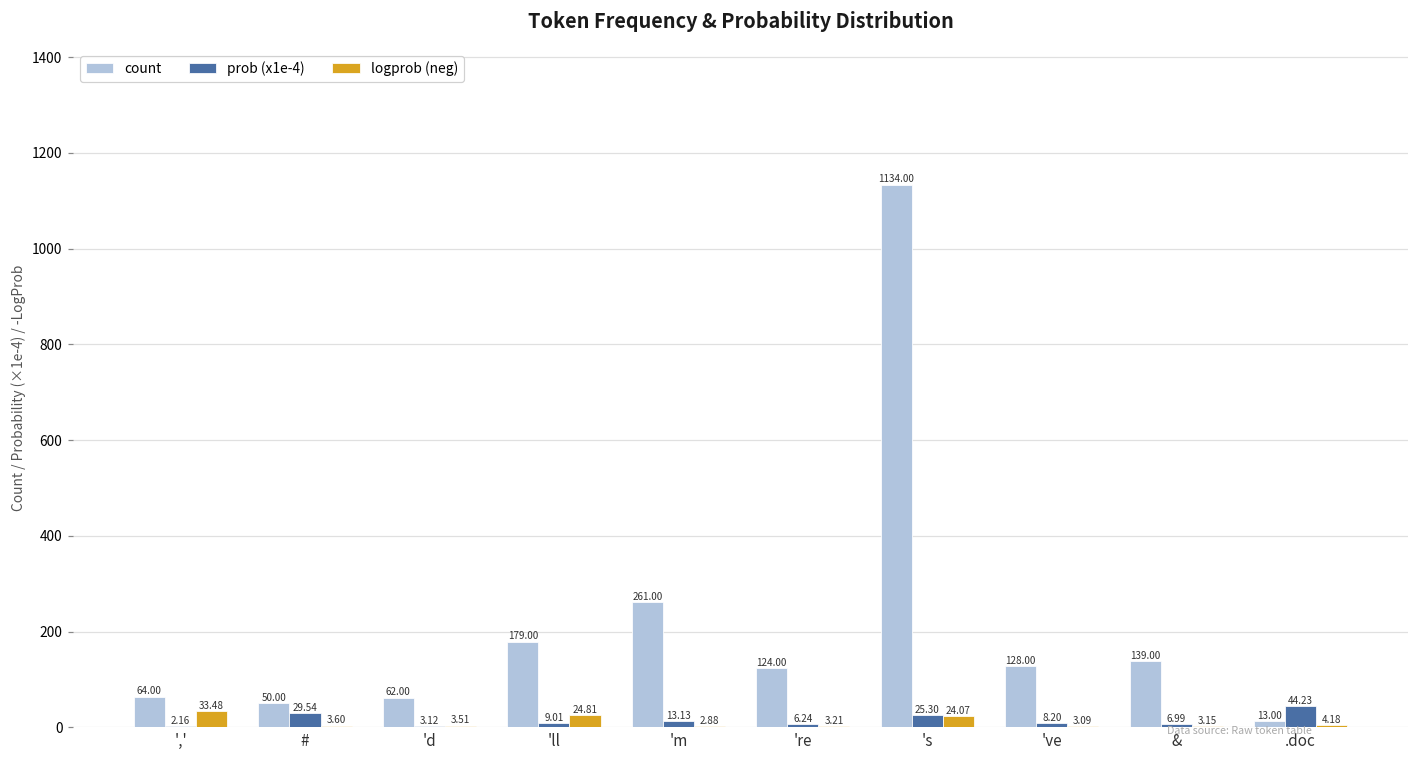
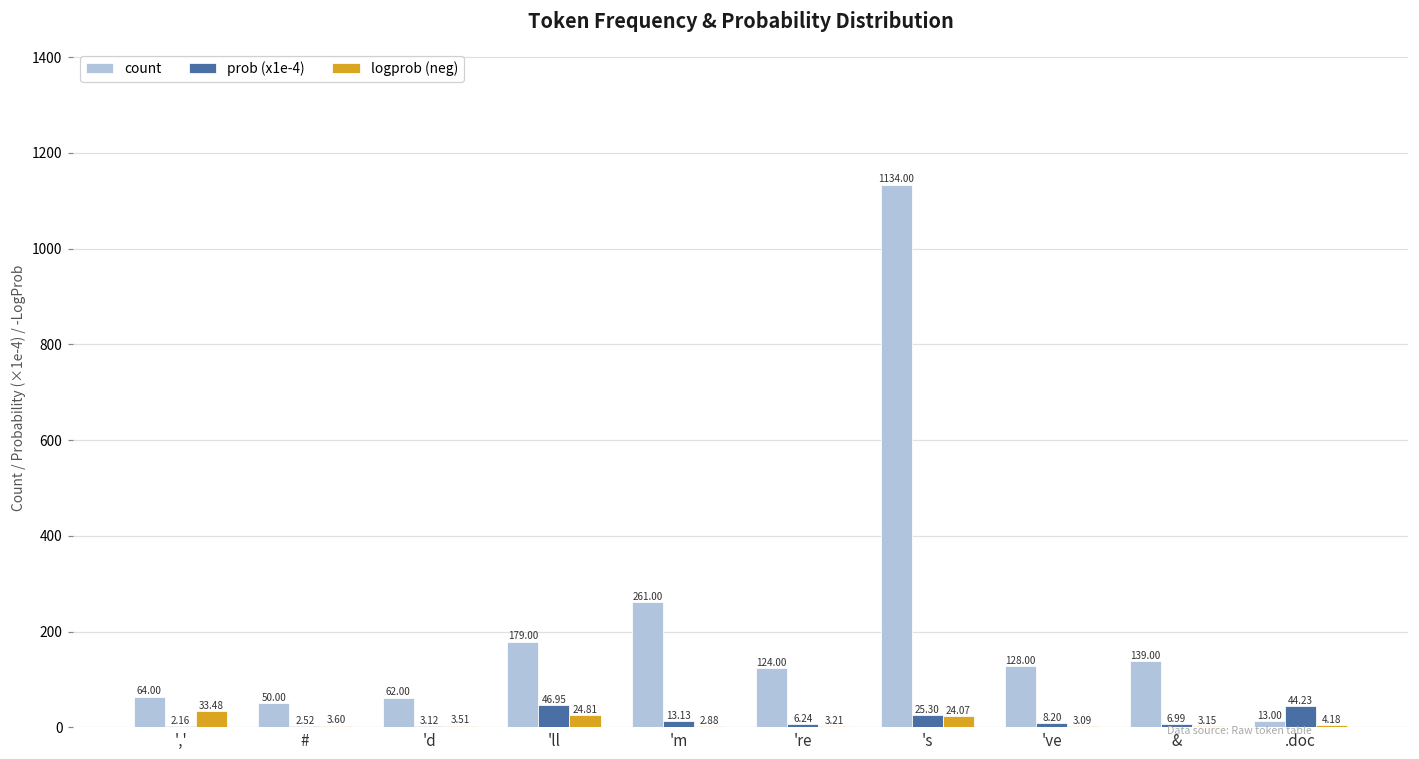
  {
    "count": {
      "','": 64.00,
      "#": 50.00,
      "'d": 62.00,
      "'ll": 179.00,
      "'m": 261.00,
      "'re": 124.00,
      "'s": 1134.00,
      "'ve": 128.00,
      "&": 139.00,
      ".doc": 13.00
    },
    "prob (x1e-4)": {
      "','": 2.16,
-     "#": 29.54,
+     "#": 2.52,
      "'d": 3.12,
-     "'ll": 9.01,
+     "'ll": 46.95,
      "'m": 13.13,
      "'re": 6.24,
      "'s": 25.30,
      "'ve": 8.20,
      "&": 6.99,
      ".doc": 44.23
    },
    "logprob (neg)": {
      "','": 33.48,
      "#": 3.60,
      "'d": 3.51,
      "'ll": 24.81,
      "'m": 2.88,
      "'re": 3.21,
      "'s": 24.07,
      "'ve": 3.09,
      "&": 3.15,
      ".doc": 4.18
    }
  }
